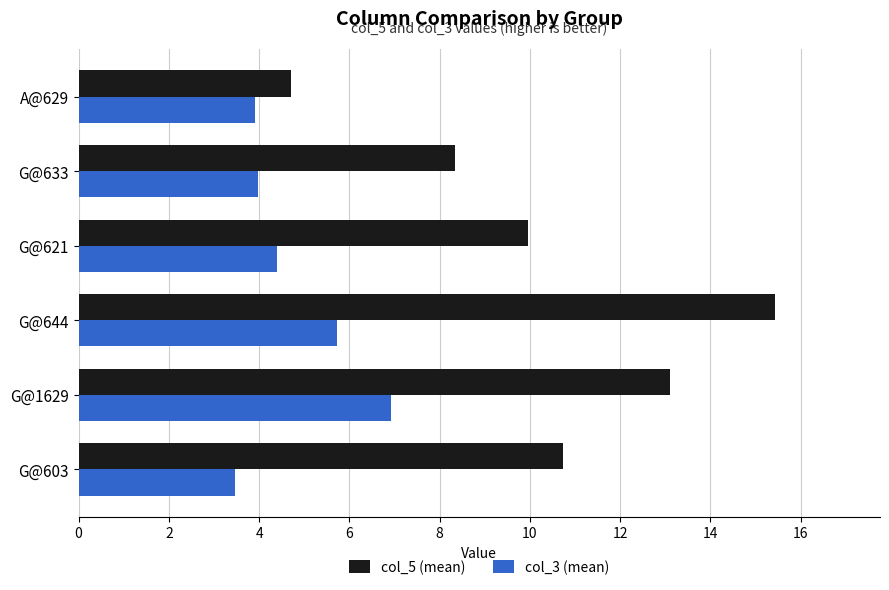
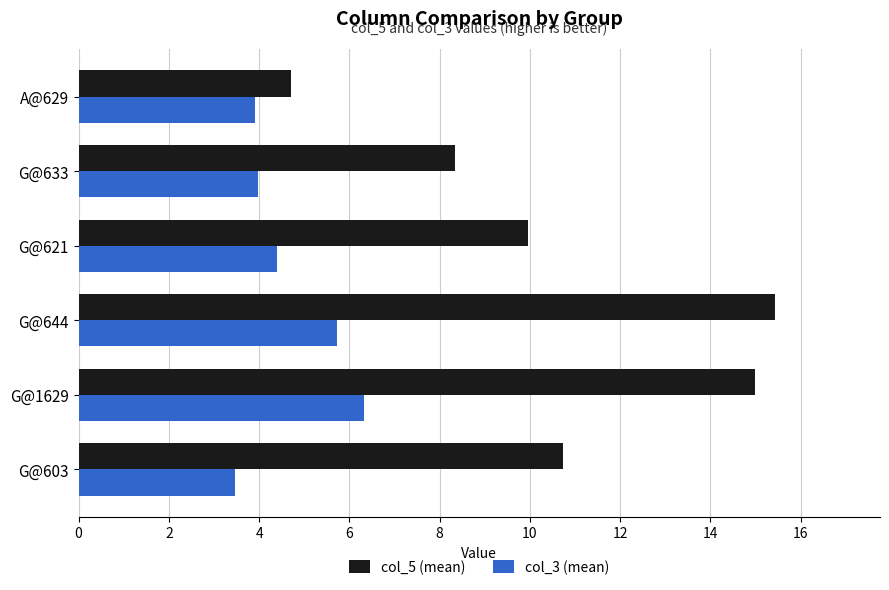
  {
    "col_5 (mean)": {
      "A@629": 4.7,
      "G@633": 8.3,
      "G@621": 9.9,
      "G@644": 15.4,
-     "G@1629": 13.1,
+     "G@1629": 15.0,
      "G@603": 10.7
    },
    "col_3 (mean)": {
      "A@629": 3.9,
      "G@633": 4.0,
      "G@621": 4.4,
      "G@644": 5.7,
-     "G@1629": 6.9,
+     "G@1629": 6.3,
      "G@603": 3.5
    }
  }
